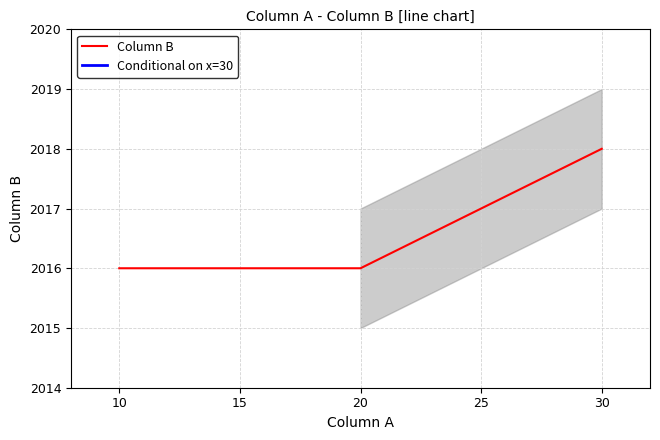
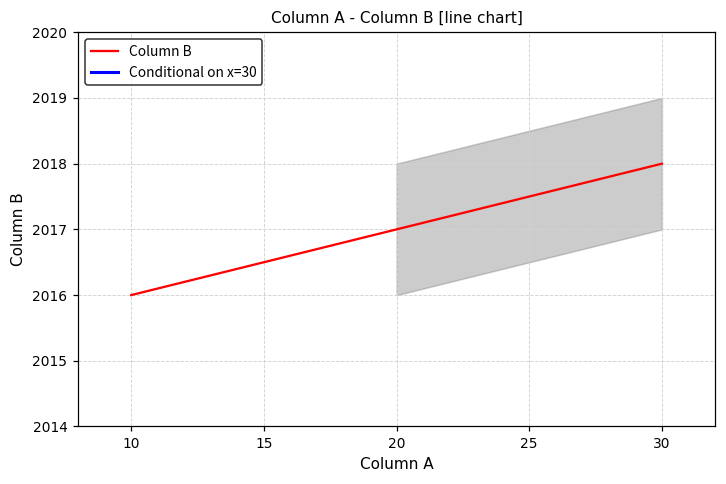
  {
    "Column B": {
      "10": 2016,
-     "20": 2016
+     "20": 2017
    }
  }
